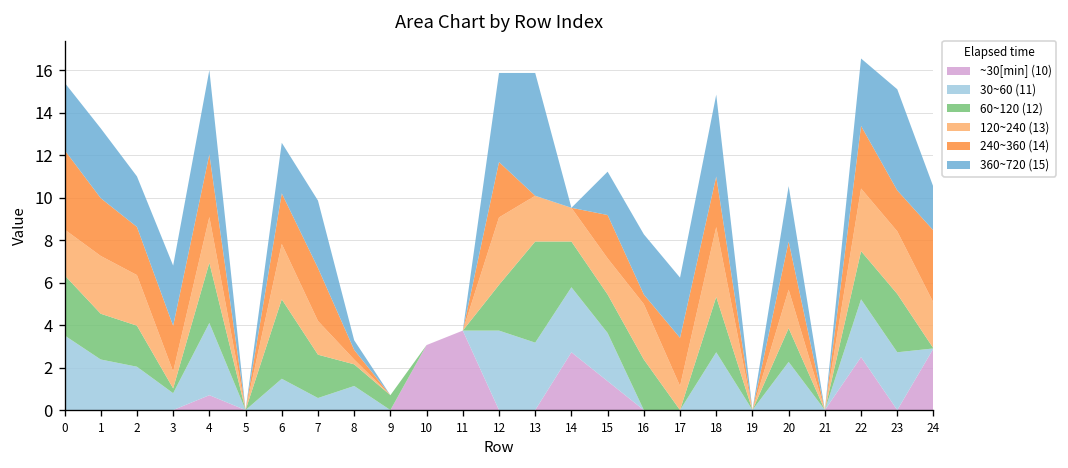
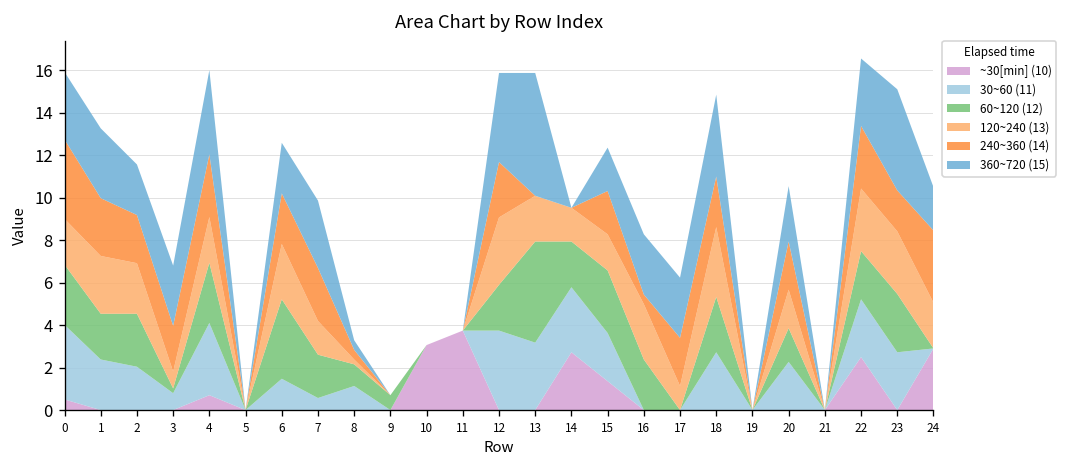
  {
    "~30[min] (10)": {
-     "0": 0.0,
+     "0": 0.5,
      "1": 0.0,
      "2": 0.0,
      "3": 0.0,
      "4": 0.7,
      "6": 0.0,
      "7": 0.0,
      "8": 0.0,
      "12": 0.0,
      "13": 0.0,
      "14": 2.7,
      "15": 1.4,
      "18": 0.0,
      "20": 0.0,
      "22": 2.5,
      "23": 0.0
    },
    "60~120 (12)": {
      "0": 2.8,
      "1": 2.2,
-     "2": 1.9,
+     "2": 2.5,
      "3": 0.2,
      "4": 2.8,
      "6": 3.7,
      "7": 2.0,
      "8": 1.0,
      "12": 2.2,
      "13": 4.8,
      "14": 2.2,
-     "15": 1.8,
+     "15": 2.9,
      "16": 2.4,
      "18": 2.6,
      "20": 1.6,
      "22": 2.3,
      "23": 2.7
    }
  }
